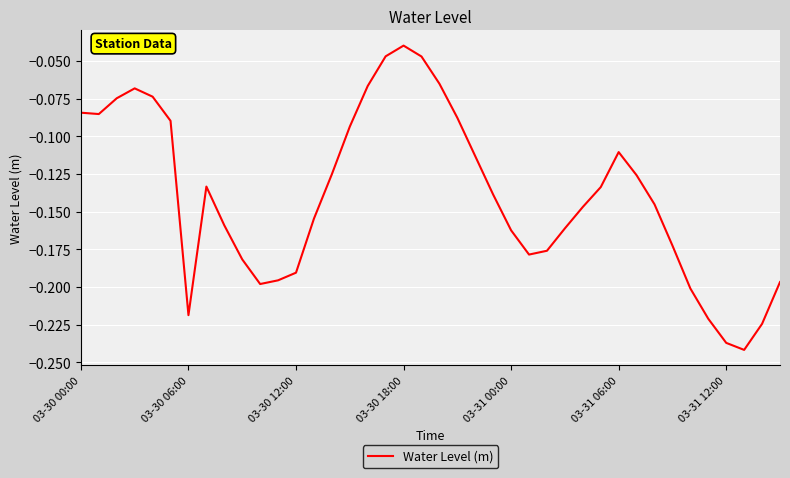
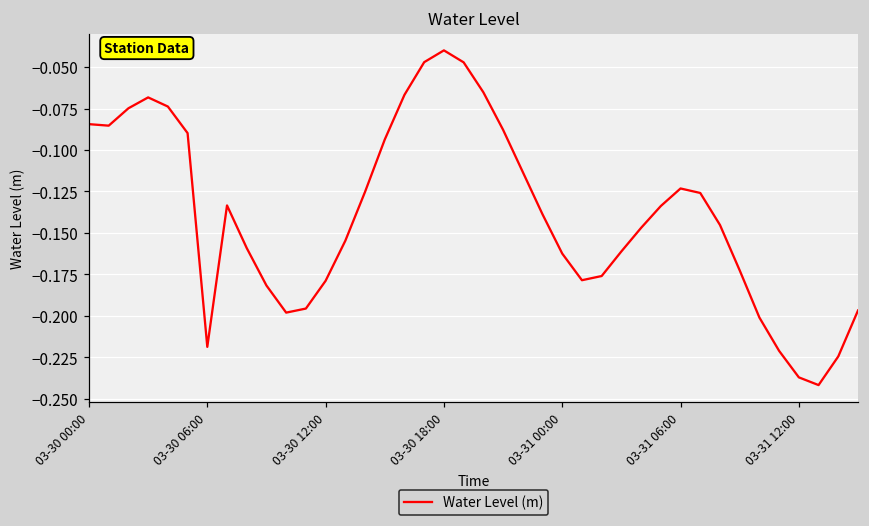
  {
    "03-30 00:00": -0.084,
    "03-30 06:00": -0.219,
-   "03-30 12:00": -0.191,
+   "03-30 12:00": -0.179,
    "03-30 18:00": -0.040,
    "03-31 00:00": -0.162,
-   "03-31 06:00": -0.111,
+   "03-31 06:00": -0.123,
    "03-31 12:00": -0.237
  }
